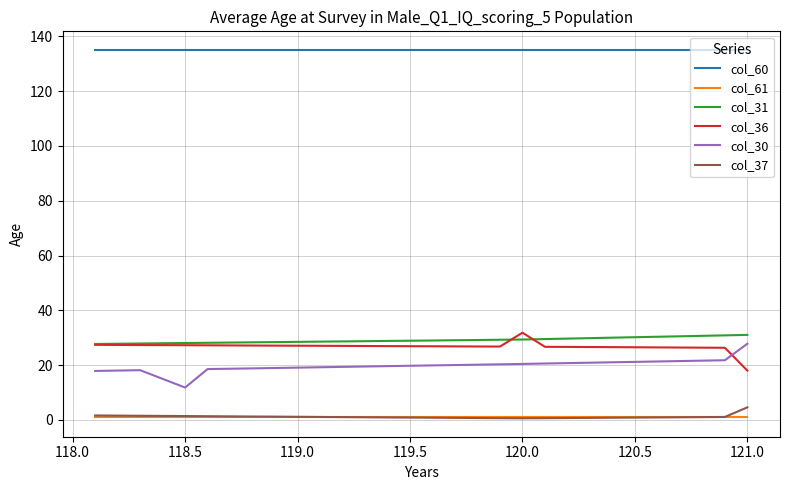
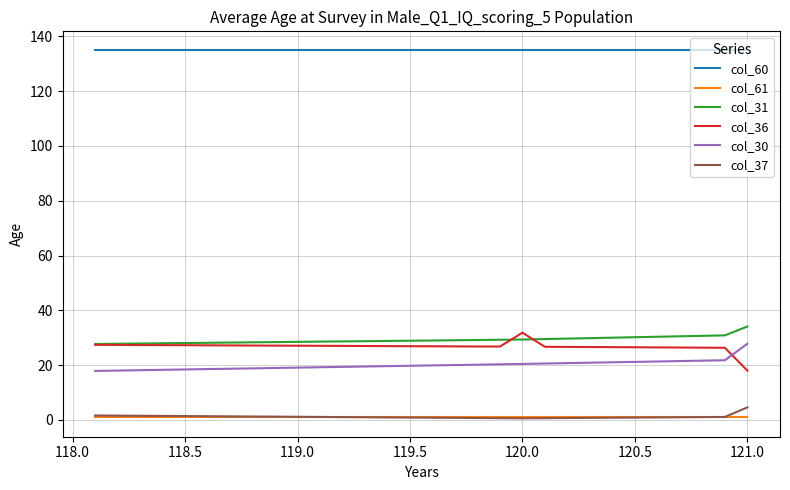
  {
    "col_60": {
      "118.5": 135,
      "120.0": 135
    },
    "col_61": {
      "121.0": 1
    },
    "col_31": {
      "120.0": 29,
-     "121.0": 31
+     "121.0": 34
    },
    "col_36": {
      "120.0": 32,
      "121.0": 18
    },
    "col_30": {
-     "118.5": 12,
+     "118.5": 18,
      "120.0": 20,
      "121.0": 28
    },
    "col_37": {
      "121.0": 5
    }
  }
